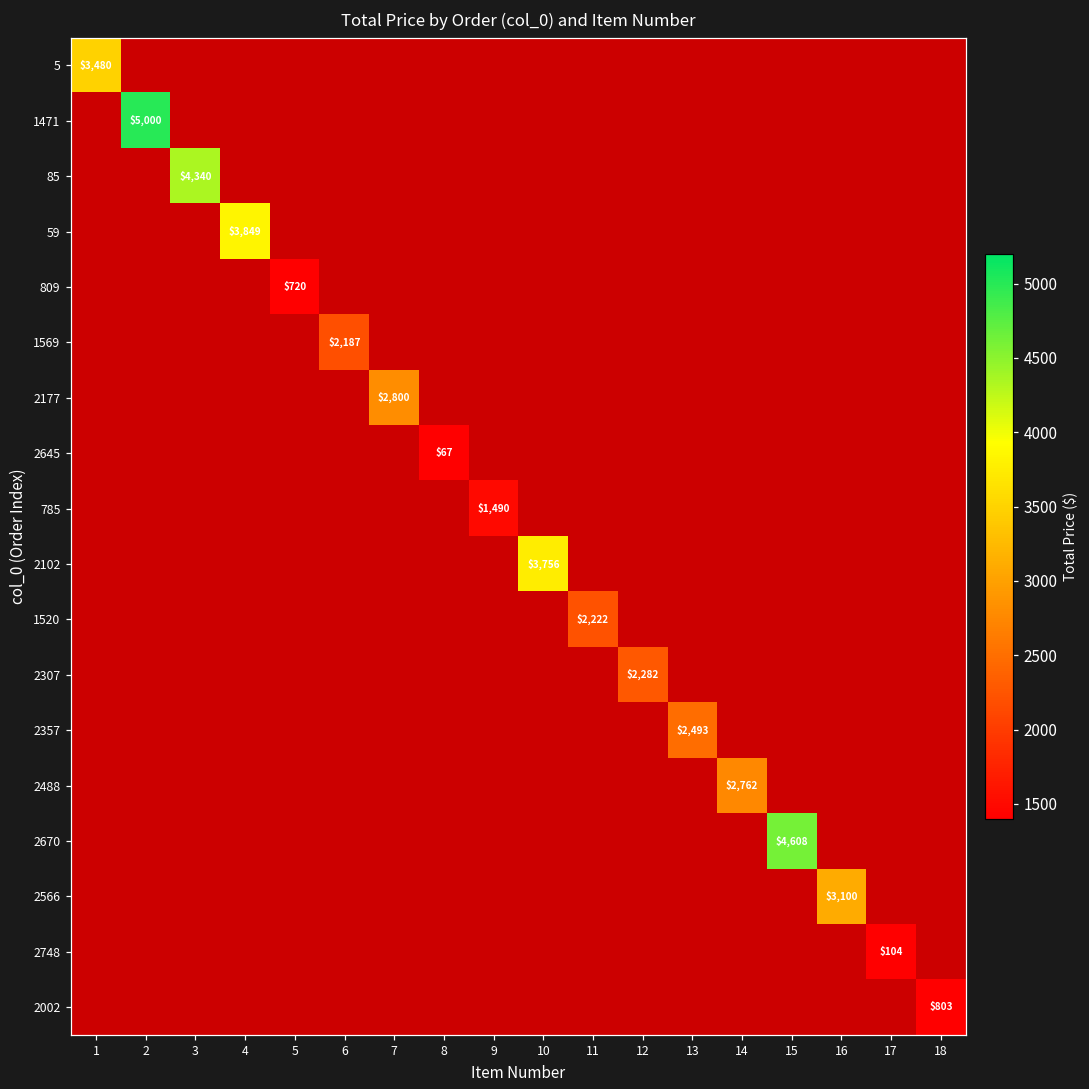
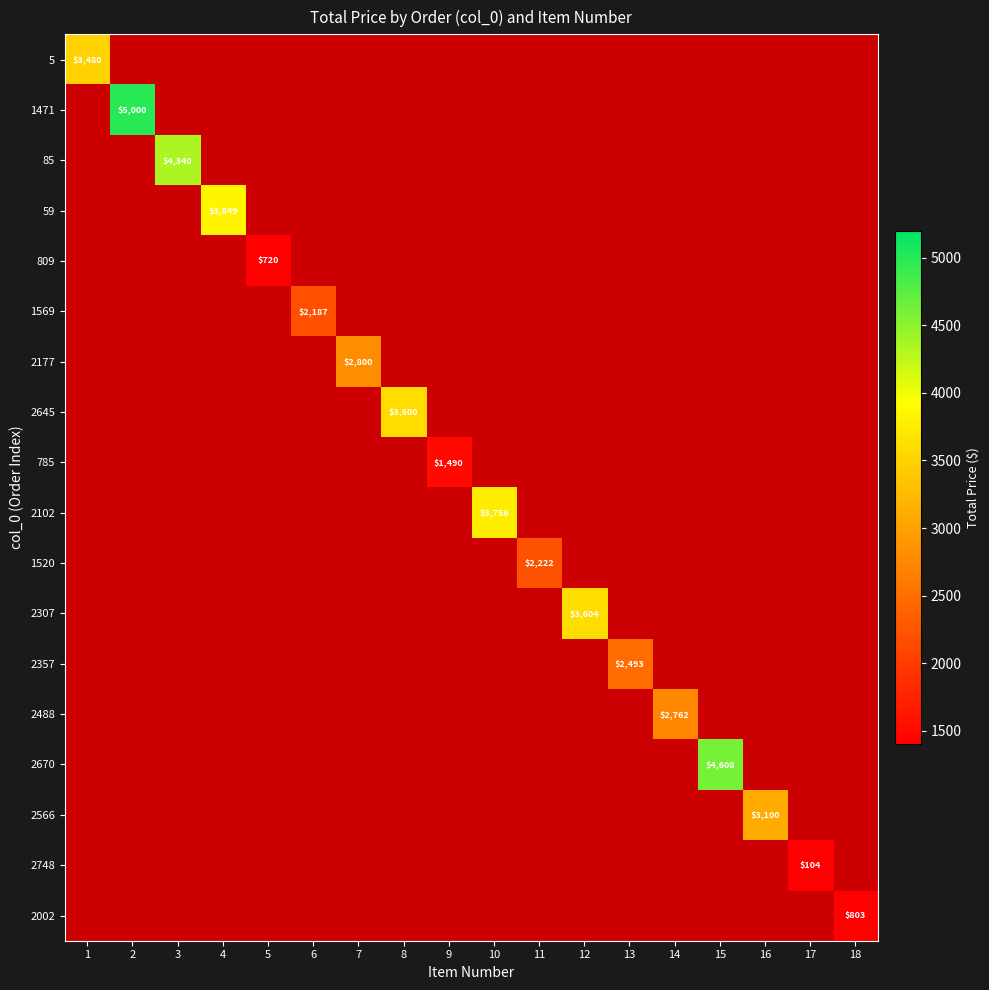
  {
    "5": {
      "1": "$3,480"
    },
    "1471": {
      "2": "$5,000"
    },
    "85": {
      "3": "$4,340"
    },
    "59": {
      "4": "$3,849"
    },
    "809": {
      "5": "$720"
    },
    "1569": {
      "6": "$2,187"
    },
    "2177": {
      "7": "$2,800"
    },
    "2645": {
-     "8": "$67"
+     "8": "$3,600"
    },
    "785": {
      "9": "$1,490"
    },
    "2102": {
      "10": "$3,756"
    },
    "1520": {
      "11": "$2,222"
    },
    "2307": {
-     "12": "$2,282"
+     "12": "$3,604"
    },
    "2357": {
      "13": "$2,493"
    },
    "2488": {
      "14": "$2,762"
    },
    "2670": {
      "15": "$4,608"
    },
    "2566": {
      "16": "$3,100"
    },
    "2748": {
      "17": "$104"
    },
    "2002": {
      "18": "$803"
    }
  }
